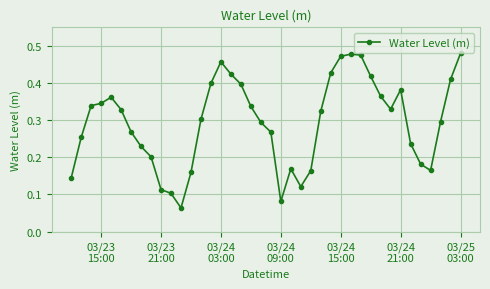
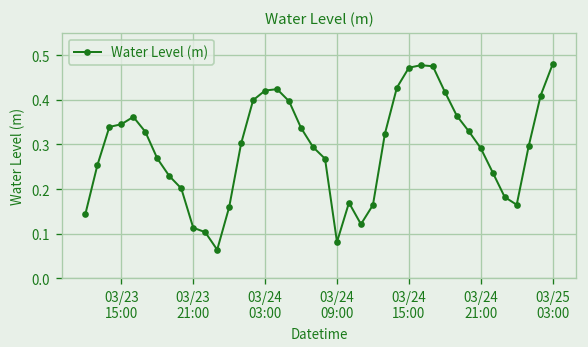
  {
    "03/23 15:00": 0.35,
    "03/23 21:00": 0.11,
-   "03/24 03:00": 0.46,
+   "03/24 03:00": 0.42,
    "03/24 09:00": 0.08,
    "03/24 15:00": 0.47,
-   "03/24 21:00": 0.38,
+   "03/24 21:00": 0.29,
    "03/25 03:00": 0.48
  }
